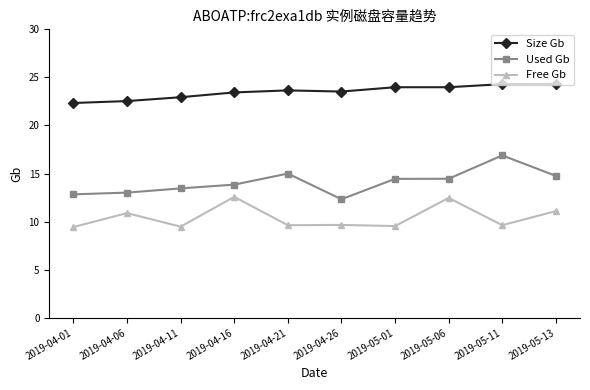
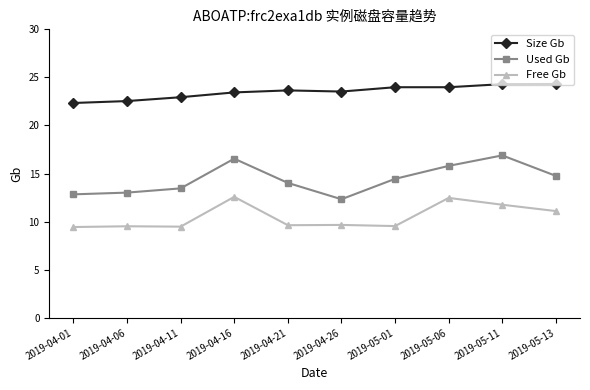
  {
    "Size Gb": {
      "2019-04-01": 22,
      "2019-04-06": 23,
      "2019-04-11": 23,
      "2019-04-16": 23,
      "2019-04-21": 24,
      "2019-04-26": 24,
      "2019-05-01": 24,
      "2019-05-06": 24
    },
    "Used Gb": {
      "2019-04-01": 13,
      "2019-04-06": 13,
      "2019-04-11": 13,
-     "2019-04-16": 14,
-     "2019-04-21": 15,
+     "2019-04-16": 17,
+     "2019-04-21": 14,
      "2019-04-26": 12,
      "2019-05-01": 14,
-     "2019-05-06": 14,
+     "2019-05-06": 16,
      "2019-05-11": 17,
      "2019-05-13": 15
    },
    "Free Gb": {
      "2019-04-01": 9,
-     "2019-04-06": 11,
+     "2019-04-06": 10,
      "2019-04-11": 9,
      "2019-04-16": 13,
      "2019-04-21": 10,
      "2019-04-26": 10,
      "2019-05-01": 10,
      "2019-05-06": 12,
-     "2019-05-11": 10,
+     "2019-05-11": 12,
      "2019-05-13": 11
    }
  }
